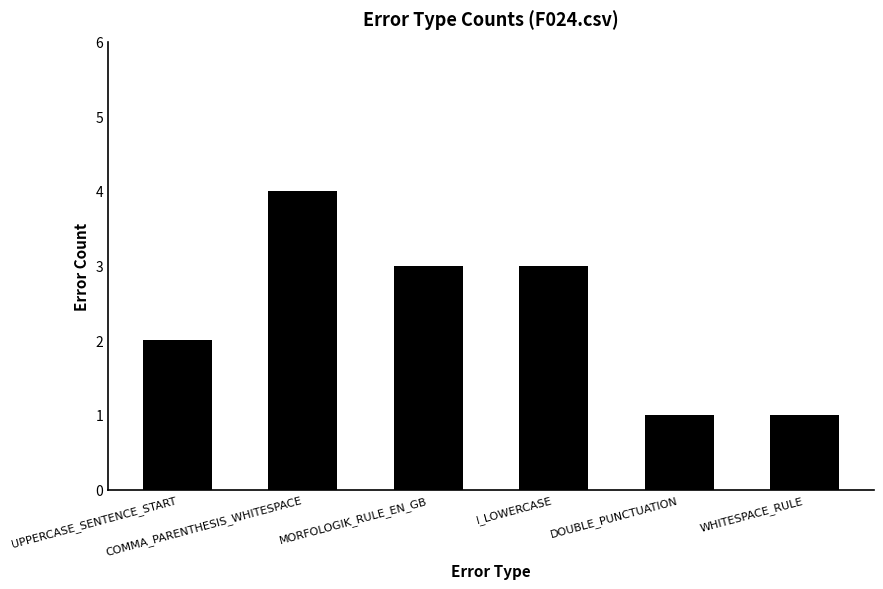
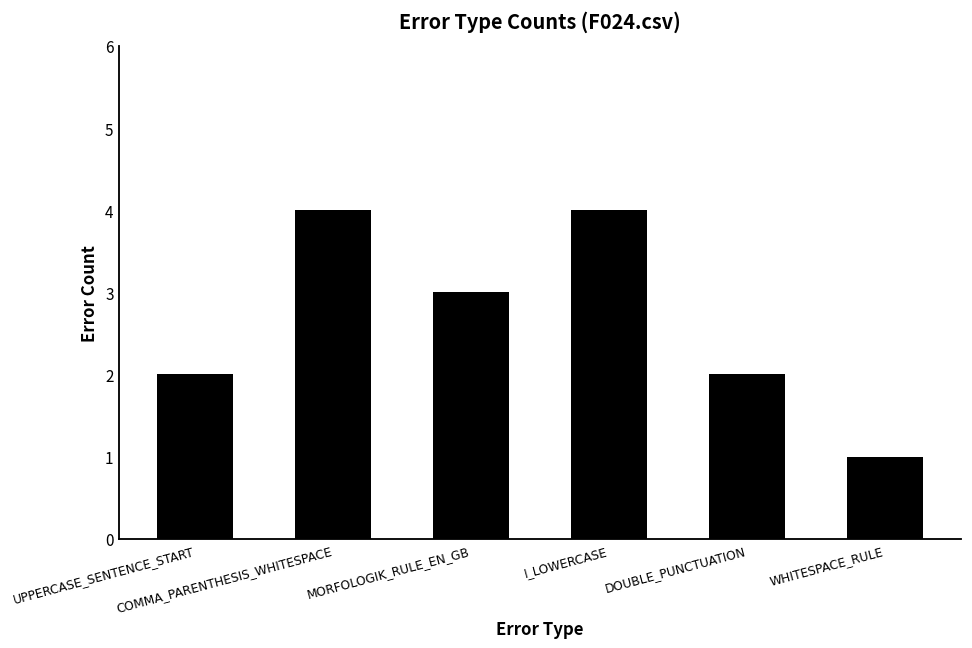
  {
    "UPPERCASE_SENTENCE_START": 2,
    "COMMA_PARENTHESIS_WHITESPACE": 4,
    "MORFOLOGIK_RULE_EN_GB": 3,
-   "I_LOWERCASE": 3,
-   "DOUBLE_PUNCTUATION": 1,
+   "I_LOWERCASE": 4,
+   "DOUBLE_PUNCTUATION": 2,
    "WHITESPACE_RULE": 1
  }
